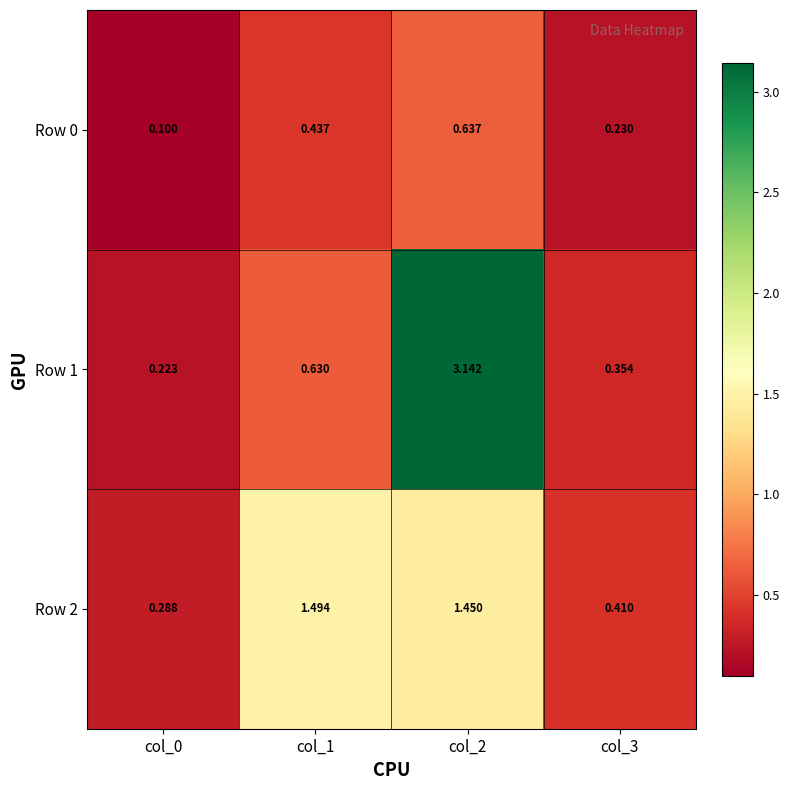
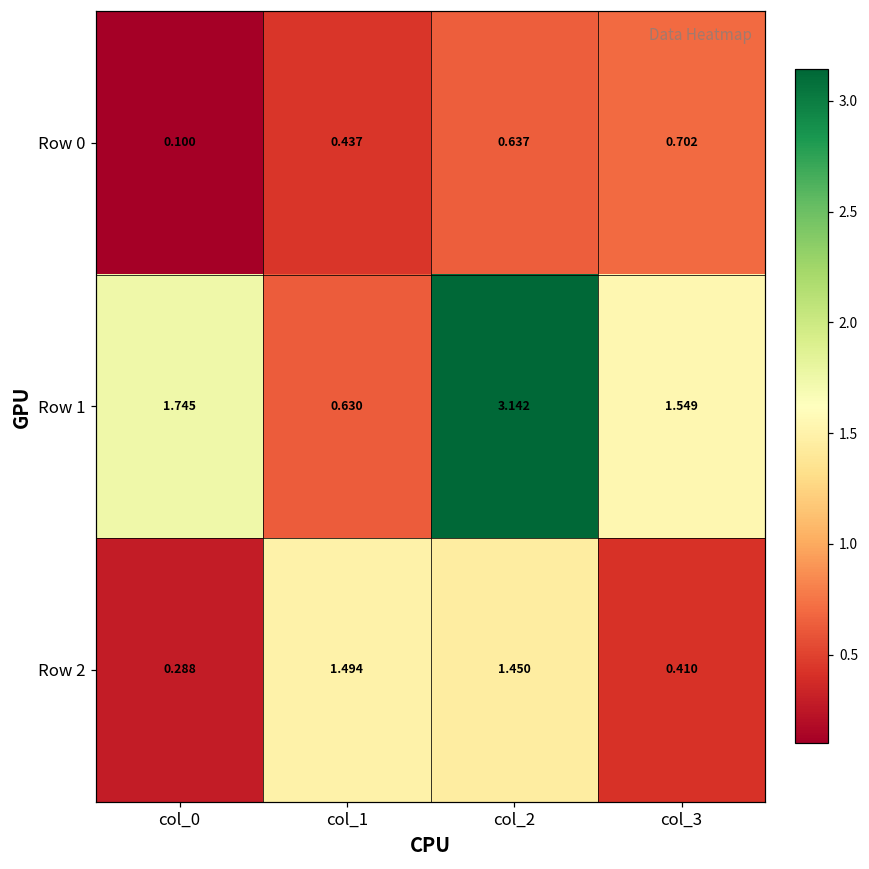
  {
    "Row 0": {
      "col_0": 0.100,
      "col_1": 0.437,
      "col_2": 0.637,
-     "col_3": 0.230
+     "col_3": 0.702
    },
    "Row 1": {
-     "col_0": 0.223,
+     "col_0": 1.745,
      "col_1": 0.630,
      "col_2": 3.142,
-     "col_3": 0.354
+     "col_3": 1.549
    },
    "Row 2": {
      "col_0": 0.288,
      "col_1": 1.494,
      "col_2": 1.450,
      "col_3": 0.410
    }
  }
